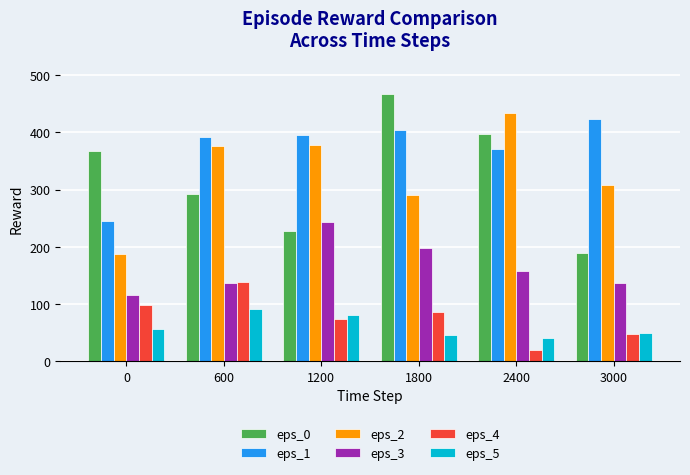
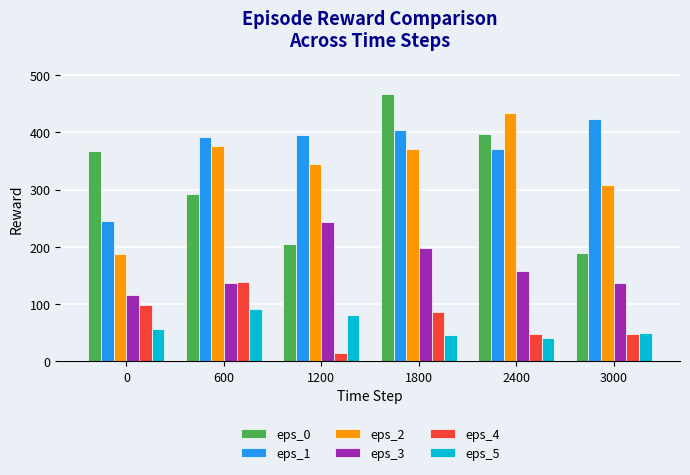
  {
    "eps_0": {
      "0": 370,
      "600": 290,
-     "1200": 230,
+     "1200": 210,
      "1800": 470,
      "2400": 400,
      "3000": 190
    },
    "eps_2": {
      "0": 190,
      "600": 380,
-     "1200": 380,
-     "1800": 290,
+     "1200": 350,
+     "1800": 370,
      "2400": 430,
      "3000": 310
    },
    "eps_3": {
      "0": 120,
      "600": 140,
      "1200": 240,
      "1800": 200,
      "2400": 160,
      "3000": 140
    },
    "eps_4": {
      "0": 100,
      "600": 140,
-     "1200": 70,
+     "1200": 10,
      "1800": 90,
-     "2400": 20,
+     "2400": 50,
      "3000": 50
    }
  }
